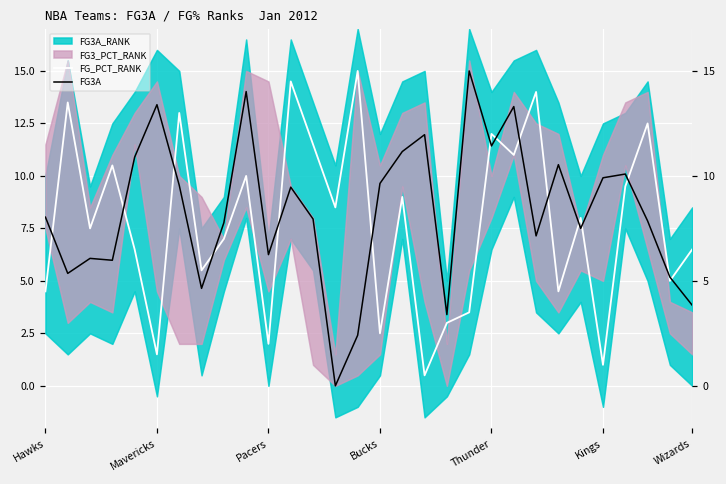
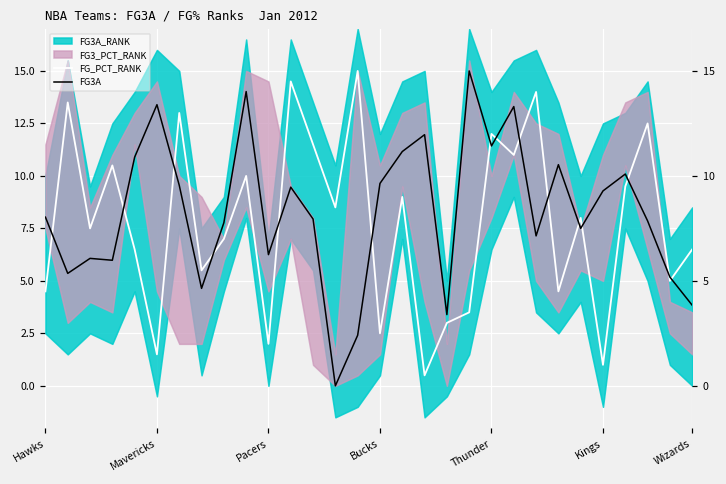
  {
    "FG_PCT_RANK": {
      "Hawks": 4.5,
      "Mavericks": 1.5,
      "Pacers": 2.0,
      "Bucks": 2.5,
      "Thunder": 12.0,
      "Kings": 1.0,
      "Wizards": 6.5
    },
    "FG3A_RANK": {
      "Pacers": 7.0,
      "Wizards": 8.5
    },
    "FG3A": {
      "Hawks": 8.0,
      "Mavericks": 13.4,
      "Pacers": 6.2,
      "Bucks": 9.6,
      "Thunder": 11.4,
-     "Kings": 9.9,
+     "Kings": 9.3,
      "Wizards": 3.8
    }
  }
